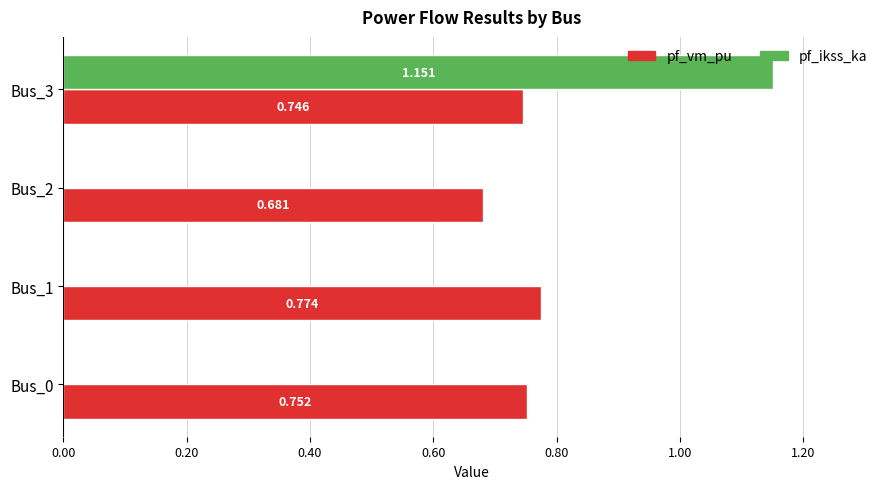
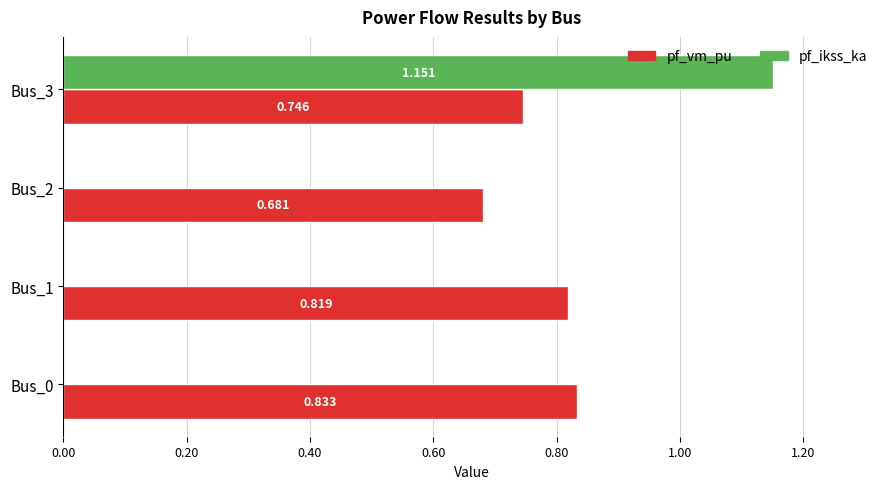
  {
    "pf_vm_pu": {
      "Bus_3": 0.746,
      "Bus_2": 0.681,
-     "Bus_1": 0.774,
-     "Bus_0": 0.752
+     "Bus_1": 0.819,
+     "Bus_0": 0.833
    },
    "pf_ikss_ka": {
      "Bus_3": 1.151
    }
  }
